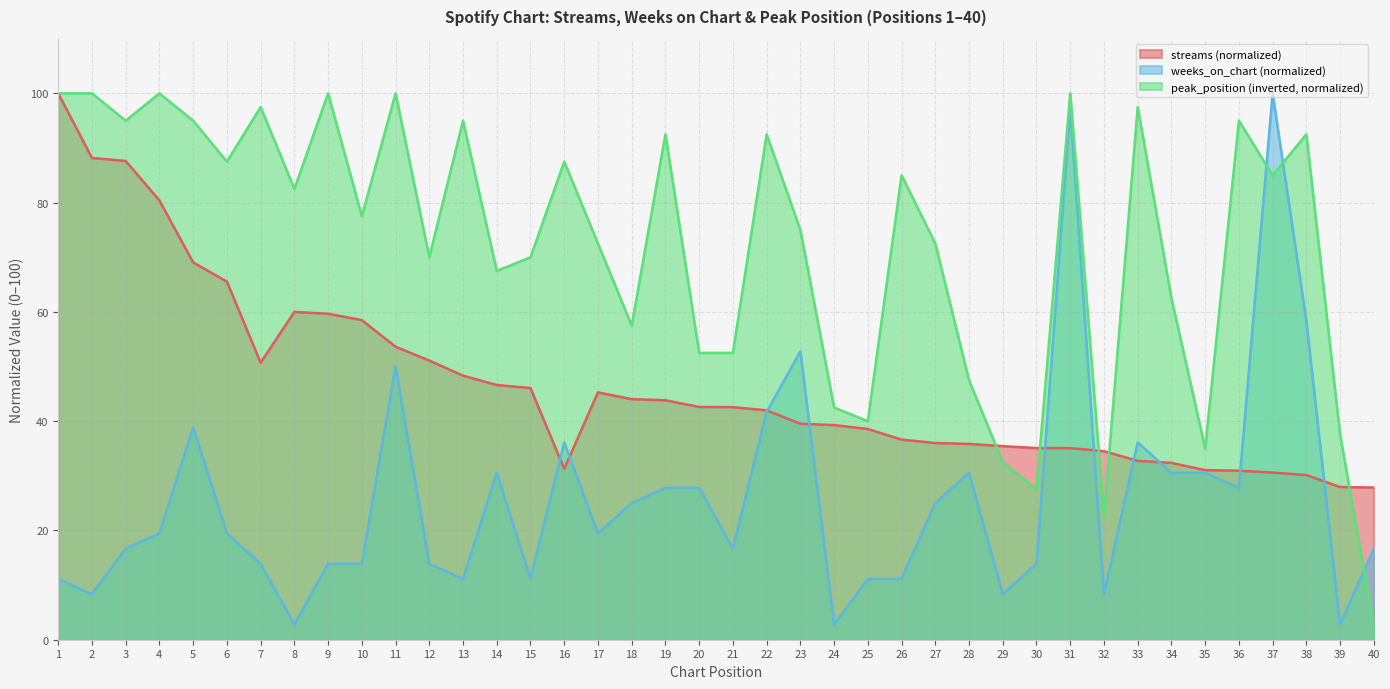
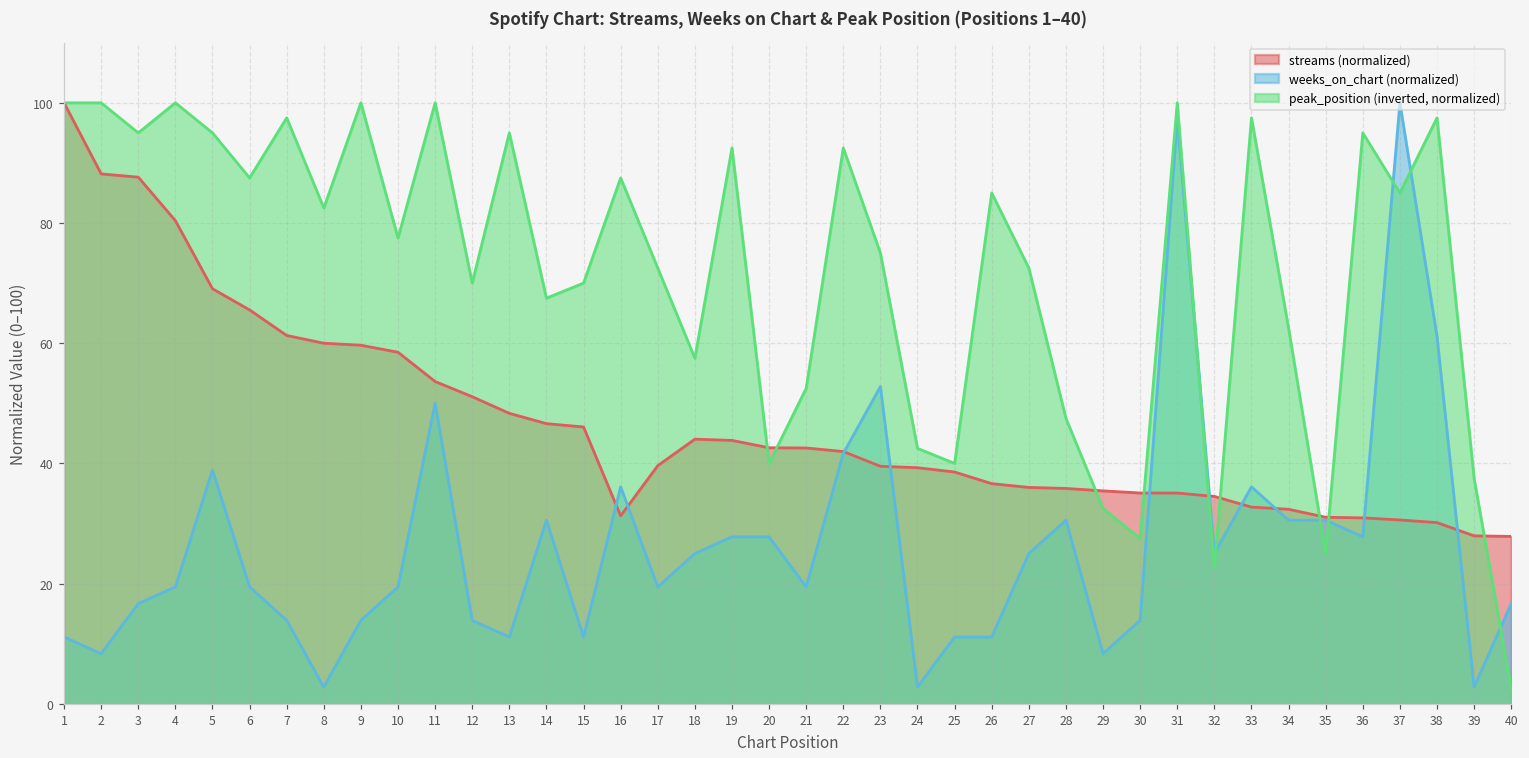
  {
    "streams (normalized)": {
      "2": 88,
      "3": 88,
      "4": 80,
      "5": 69,
      "6": 66,
-     "7": 51,
+     "7": 61,
      "8": 60,
      "9": 60,
      "10": 58,
      "11": 54,
      "12": 51,
      "13": 48,
      "14": 47,
      "15": 46,
      "16": 31,
-     "17": 45,
+     "17": 40,
      "18": 44,
      "19": 44,
      "20": 43,
      "21": 43,
      "23": 40,
      "24": 39,
      "25": 39,
      "26": 37,
      "27": 36,
      "28": 36,
      "29": 35,
      "30": 35,
      "31": 35,
      "32": 35,
      "33": 33,
      "34": 32,
      "35": 31,
      "36": 31,
      "37": 31,
      "38": 30,
      "39": 28,
      "40": 28
    },
    "weeks_on_chart (normalized)": {
      "1": 11,
      "2": 8,
      "3": 17,
      "4": 19,
      "5": 39,
      "6": 19,
      "7": 14,
      "8": 3,
      "9": 14,
-     "10": 14,
+     "10": 19,
      "11": 50,
      "12": 14,
      "13": 11,
      "14": 31,
      "15": 11,
      "16": 36,
      "17": 19,
      "18": 25,
      "19": 28,
      "20": 28,
-     "21": 17,
+     "21": 19,
      "23": 53,
      "24": 3,
      "25": 11,
      "26": 11,
      "27": 25,
      "28": 31,
      "29": 8,
      "30": 14,
      "31": 97,
-     "32": 8,
+     "32": 25,
      "33": 36,
      "34": 31,
      "35": 31,
      "36": 28,
-     "38": 58,
+     "38": 61,
      "39": 3,
      "40": 17
    },
    "peak_position (inverted, normalized)": {
      "2": 100,
      "3": 95,
      "4": 100,
      "5": 95,
      "6": 88,
      "7": 98,
      "8": 83,
      "9": 100,
      "10": 78,
      "11": 100,
      "12": 70,
      "13": 95,
      "14": 68,
      "15": 70,
      "16": 88,
      "17": 73,
      "18": 57,
      "19": 93,
-     "20": 53,
+     "20": 40,
      "21": 53,
      "22": 93,
      "23": 75,
      "24": 43,
      "25": 40,
      "26": 85,
      "27": 73,
      "28": 48,
      "29": 33,
      "30": 28,
      "31": 100,
      "32": 23,
      "33": 98,
      "34": 63,
-     "35": 35,
+     "35": 25,
      "36": 95,
      "37": 85,
-     "38": 93,
+     "38": 98,
      "39": 38,
      "40": 3
    }
  }
